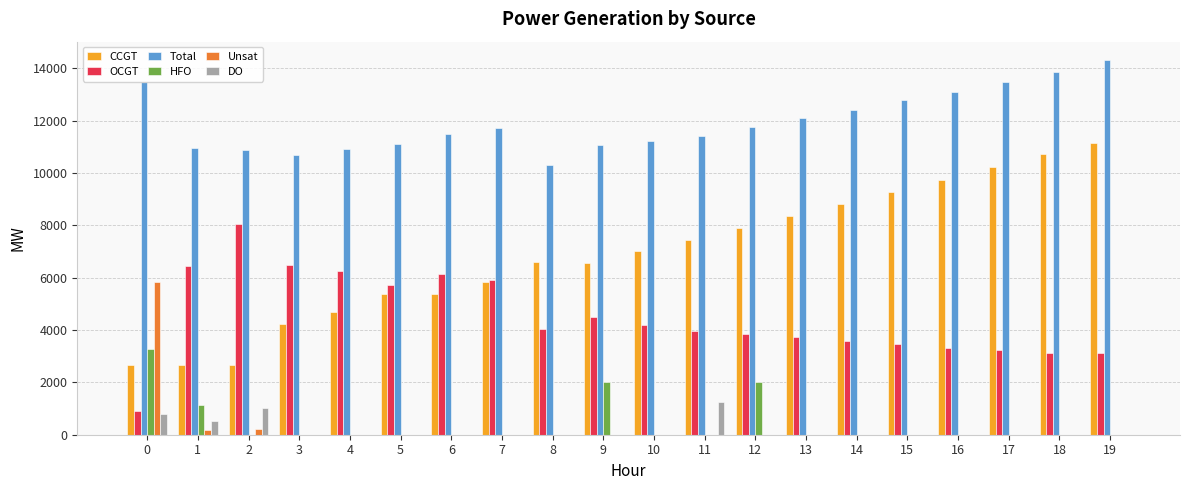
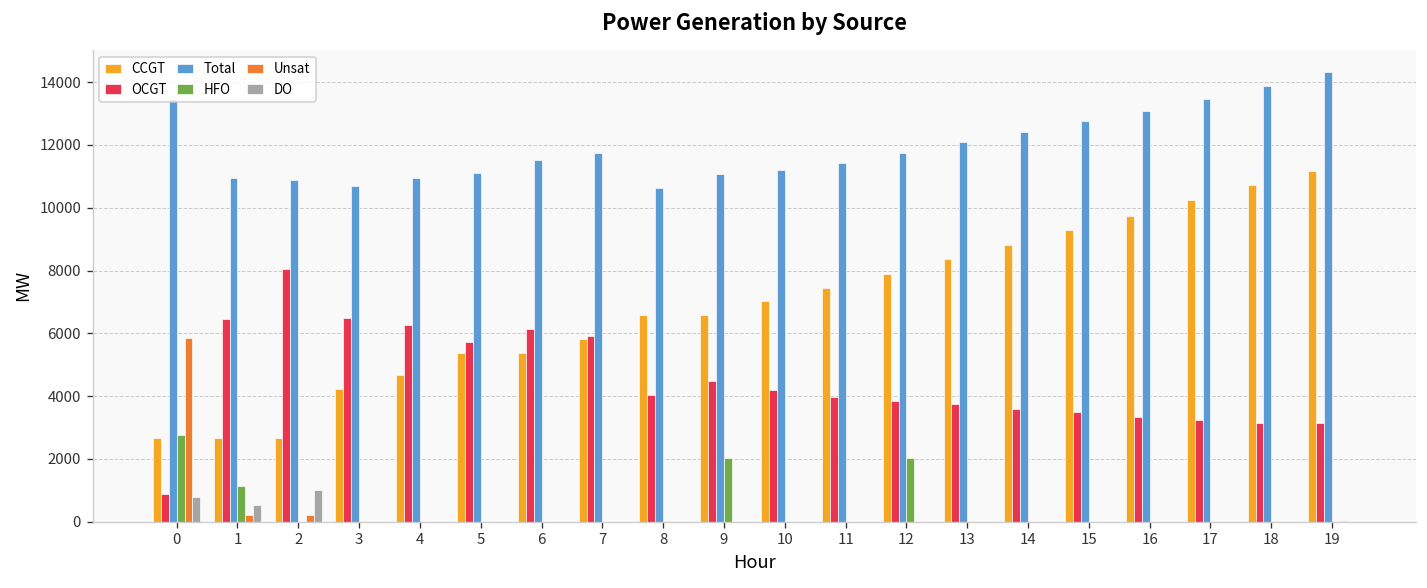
  {
    "OCGT": {
      "0": 900,
      "1": 6500,
      "2": 8000,
      "3": 6500,
      "4": 6300,
      "5": 5700,
      "6": 6100,
      "7": 5900,
      "8": 4000,
      "9": 4500,
      "10": 4200,
      "11": 4000,
      "12": 3900,
      "13": 3700,
      "14": 3600,
      "15": 3500,
      "16": 3300,
      "17": 3200,
      "18": 3100,
      "19": 3100
    },
    "Total": {
      "0": 13500,
      "1": 11000,
      "2": 10900,
      "3": 10700,
      "4": 10900,
      "5": 11100,
      "6": 11500,
      "7": 11700,
-     "8": 10300,
+     "8": 10600,
      "9": 11100,
      "10": 11200,
      "11": 11400,
      "12": 11800,
      "13": 12100,
      "14": 12400,
      "15": 12800,
      "16": 13100,
      "17": 13500,
      "18": 13900,
      "19": 14300
    },
    "HFO": {
-     "0": 3300,
+     "0": 2800,
      "1": 1100,
      "2": 0,
      "3": 0,
      "4": 0,
      "5": 0,
      "6": 0,
      "7": 0,
      "8": 0,
      "9": 2000,
      "10": 0,
      "11": 0,
      "12": 2000,
      "13": 0,
      "14": 0,
      "15": 0,
      "16": 0,
      "17": 0,
      "18": 0,
      "19": 0
    },
    "DO": {
      "0": 800,
      "1": 500,
      "2": 1000,
      "3": 0,
      "4": 0,
      "5": 0,
      "6": 0,
      "7": 0,
      "8": 0,
      "9": 0,
      "10": 0,
-     "11": 1200,
+     "11": 0,
      "12": 0,
      "13": 0,
      "14": 0,
      "15": 0,
      "16": 0,
      "17": 0,
      "18": 0,
      "19": 0
    }
  }
